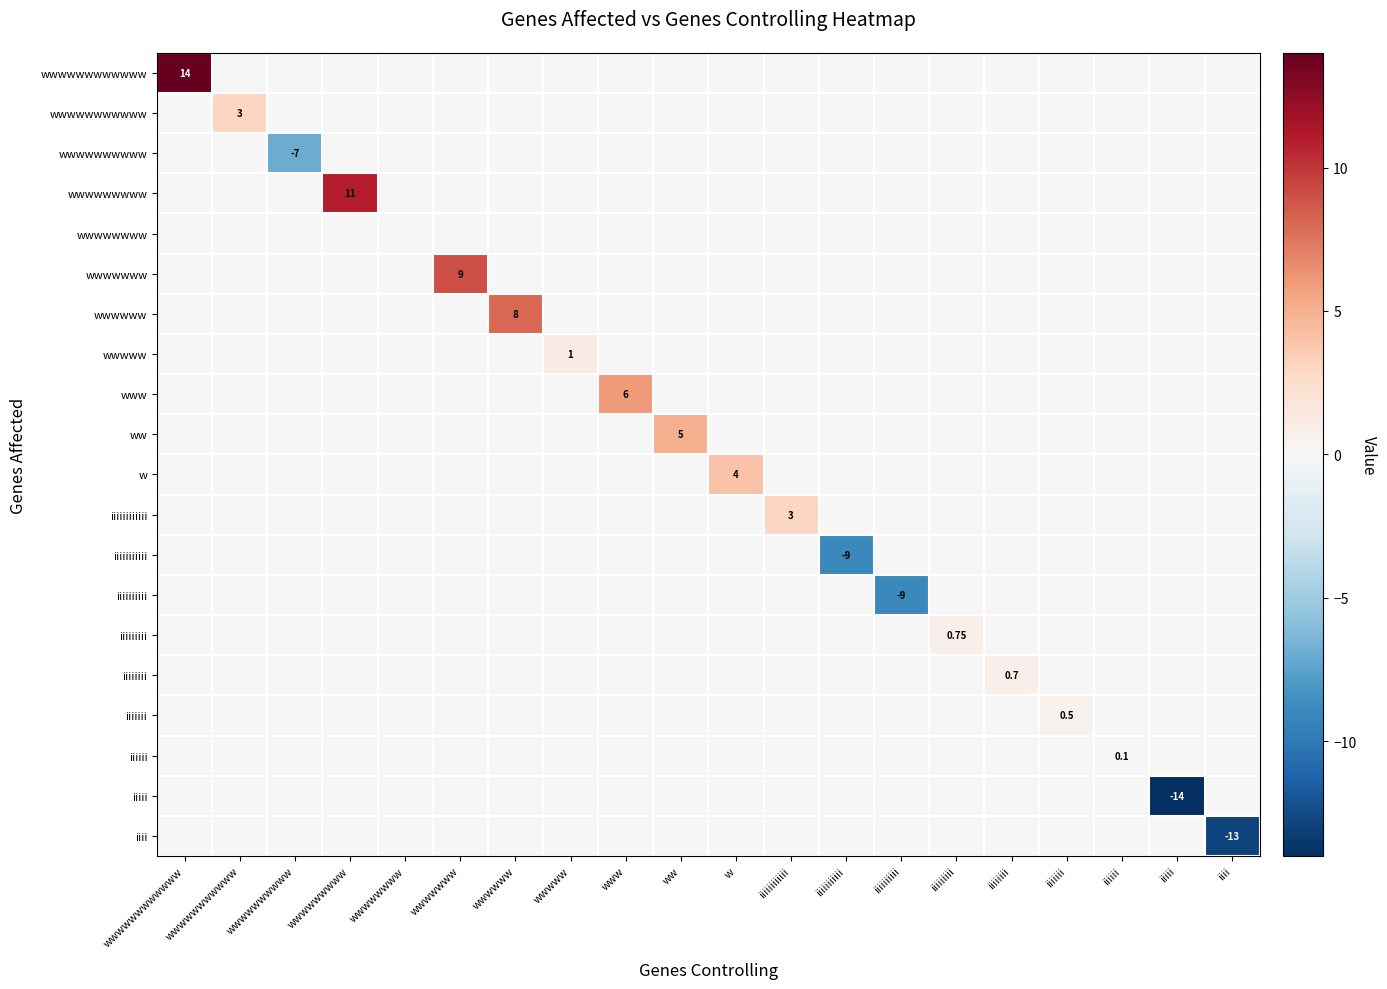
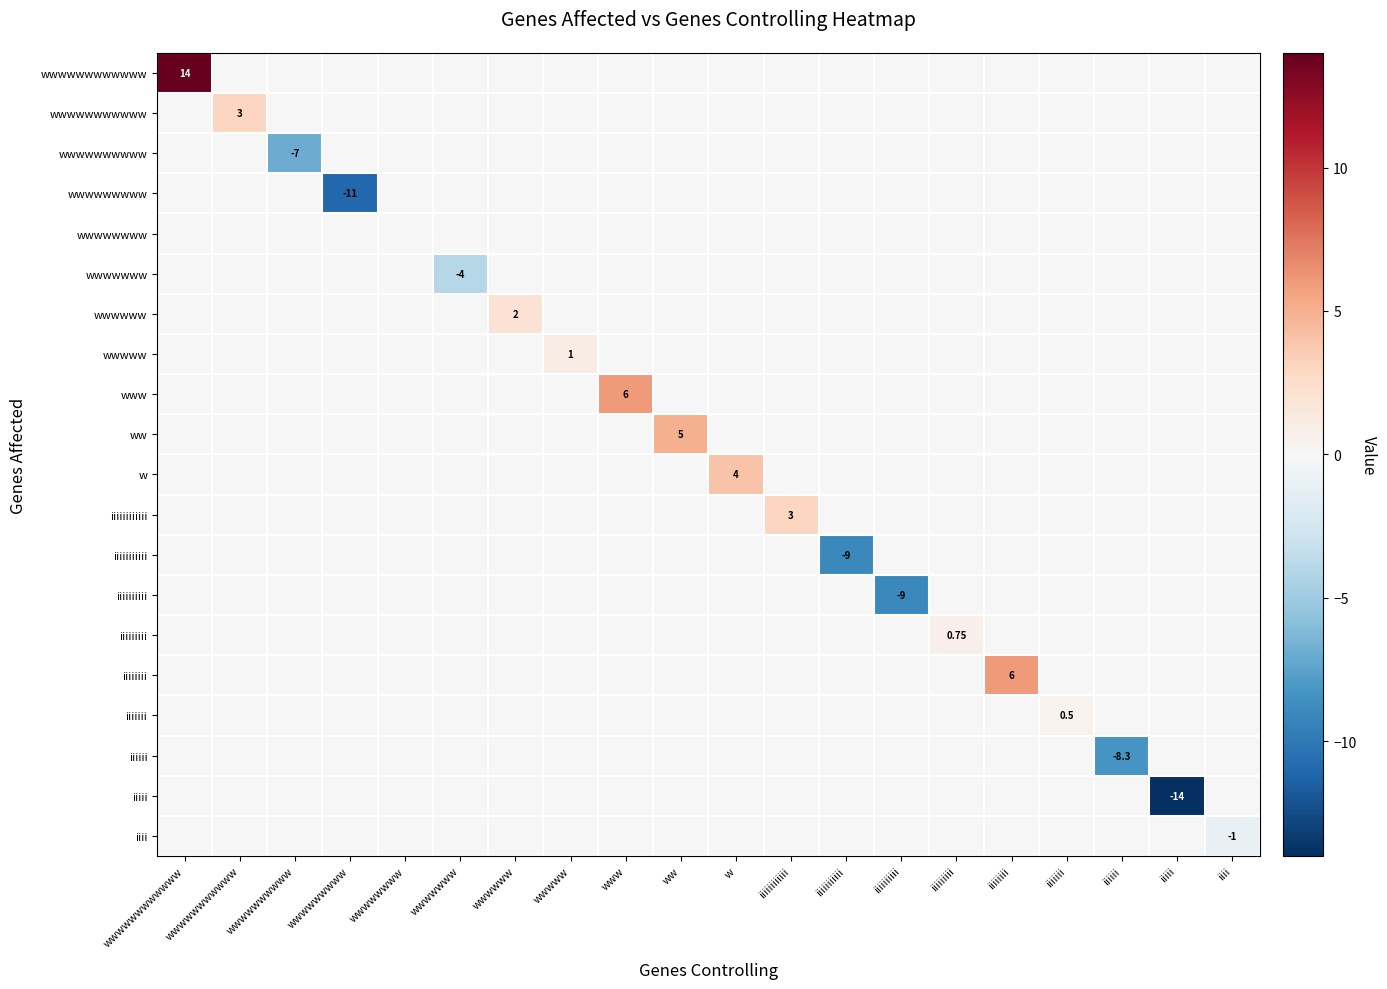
  {
    "wwwwwwwwwwww": {
      "wwwwwwwwwwww": 14
    },
    "wwwwwwwwwww": {
      "wwwwwwwwwww": 3
    },
    "wwwwwwwwww": {
      "wwwwwwwwww": -7
    },
    "wwwwwwwww": {
-     "wwwwwwwww": 11
+     "wwwwwwwww": -11
    },
    "wwwwwww": {
-     "wwwwwww": 9
+     "wwwwwww": -4
    },
    "wwwwww": {
-     "wwwwww": 8
+     "wwwwww": 2
    },
    "wwwww": {
      "wwwww": 1
    },
    "www": {
      "www": 6
    },
    "ww": {
      "ww": 5
    },
    "w": {
      "w": 4
    },
    "iiiiiiiiiiii": {
      "iiiiiiiiiiii": 3
    },
    "iiiiiiiiiii": {
      "iiiiiiiiiii": -9
    },
    "iiiiiiiiii": {
      "iiiiiiiiii": -9
    },
    "iiiiiiiii": {
      "iiiiiiiii": 0.75
    },
    "iiiiiiii": {
-     "iiiiiiii": 0.7
+     "iiiiiiii": 6
    },
    "iiiiiii": {
      "iiiiiii": 0.5
    },
    "iiiiii": {
-     "iiiiii": 0.1
+     "iiiiii": -8.3
    },
    "iiiii": {
      "iiiii": -14
    },
    "iiii": {
-     "iiii": -13
+     "iiii": -1
    }
  }
